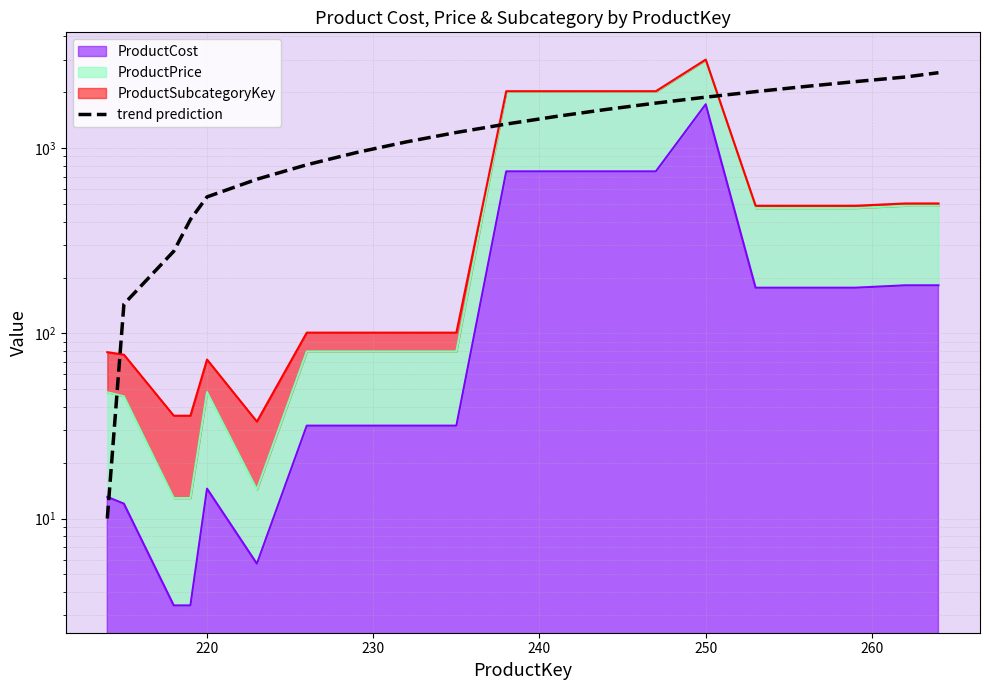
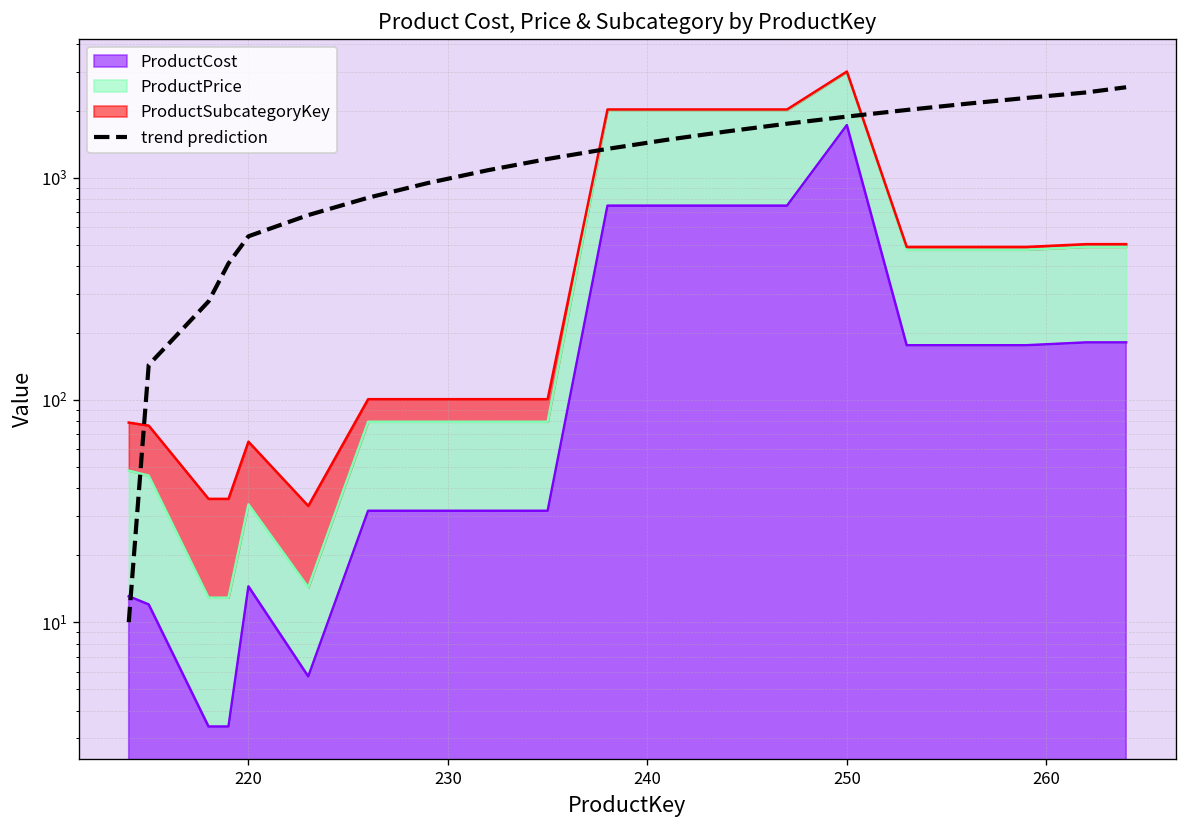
  {
    "ProductCost": {
      "220": 15,
      "250": 1700
    },
    "ProductPrice": {
-     "220": 34
+     "220": 19
    },
    "ProductSubcategoryKey": {
-     "220": 24
+     "220": 31
    },
    "trend prediction": {
      "220": 540,
      "250": 1900
    }
  }
